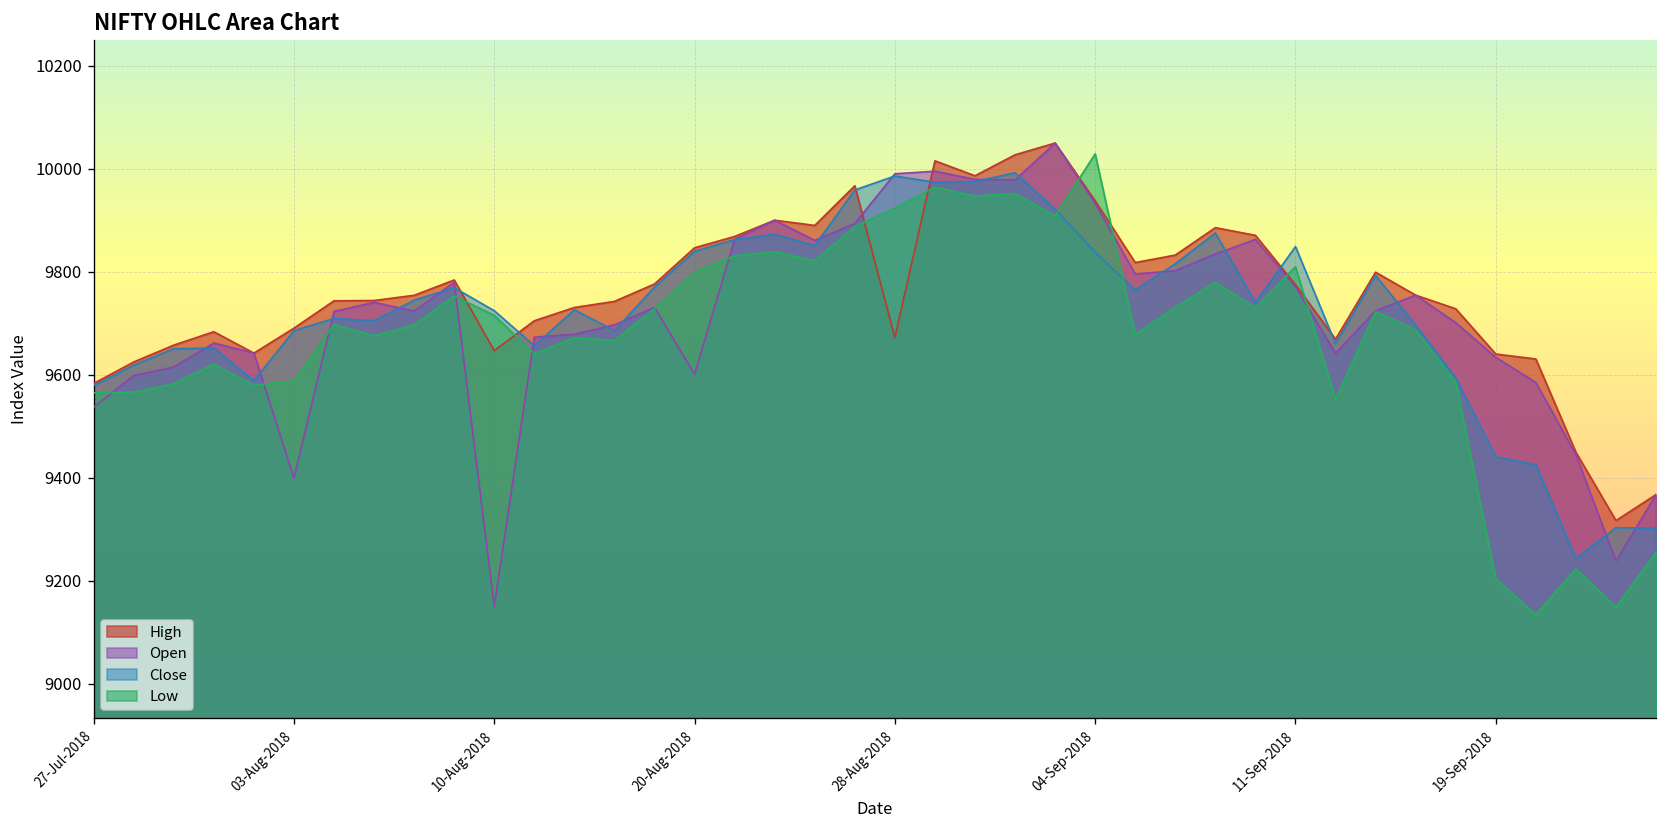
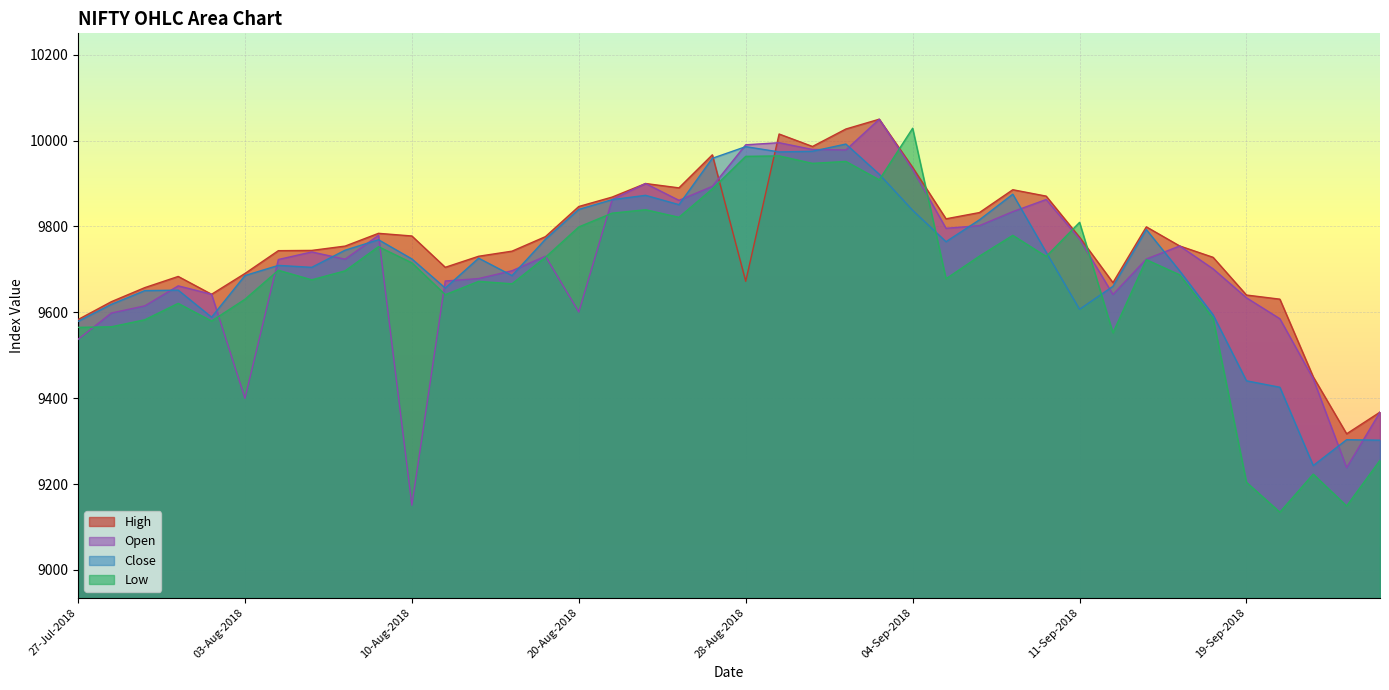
  {
    "High": {
-     "10-Aug-2018": 9650,
+     "10-Aug-2018": 9780,
      "20-Aug-2018": 9850,
      "28-Aug-2018": 9670,
      "19-Sep-2018": 9640
    },
    "Open": {
      "27-Jul-2018": 9540,
      "03-Aug-2018": 9400,
      "10-Aug-2018": 9150,
      "20-Aug-2018": 9600,
      "19-Sep-2018": 9630
    },
    "Close": {
      "10-Aug-2018": 9720,
      "20-Aug-2018": 9840,
      "04-Sep-2018": 9840,
-     "11-Sep-2018": 9850,
+     "11-Sep-2018": 9610,
      "19-Sep-2018": 9440
    },
    "Low": {
      "27-Jul-2018": 9560,
-     "03-Aug-2018": 9590,
+     "03-Aug-2018": 9630,
      "10-Aug-2018": 9720,
      "20-Aug-2018": 9800,
-     "28-Aug-2018": 9920,
+     "28-Aug-2018": 9960,
      "04-Sep-2018": 10030,
      "11-Sep-2018": 9810,
      "19-Sep-2018": 9200
    }
  }
